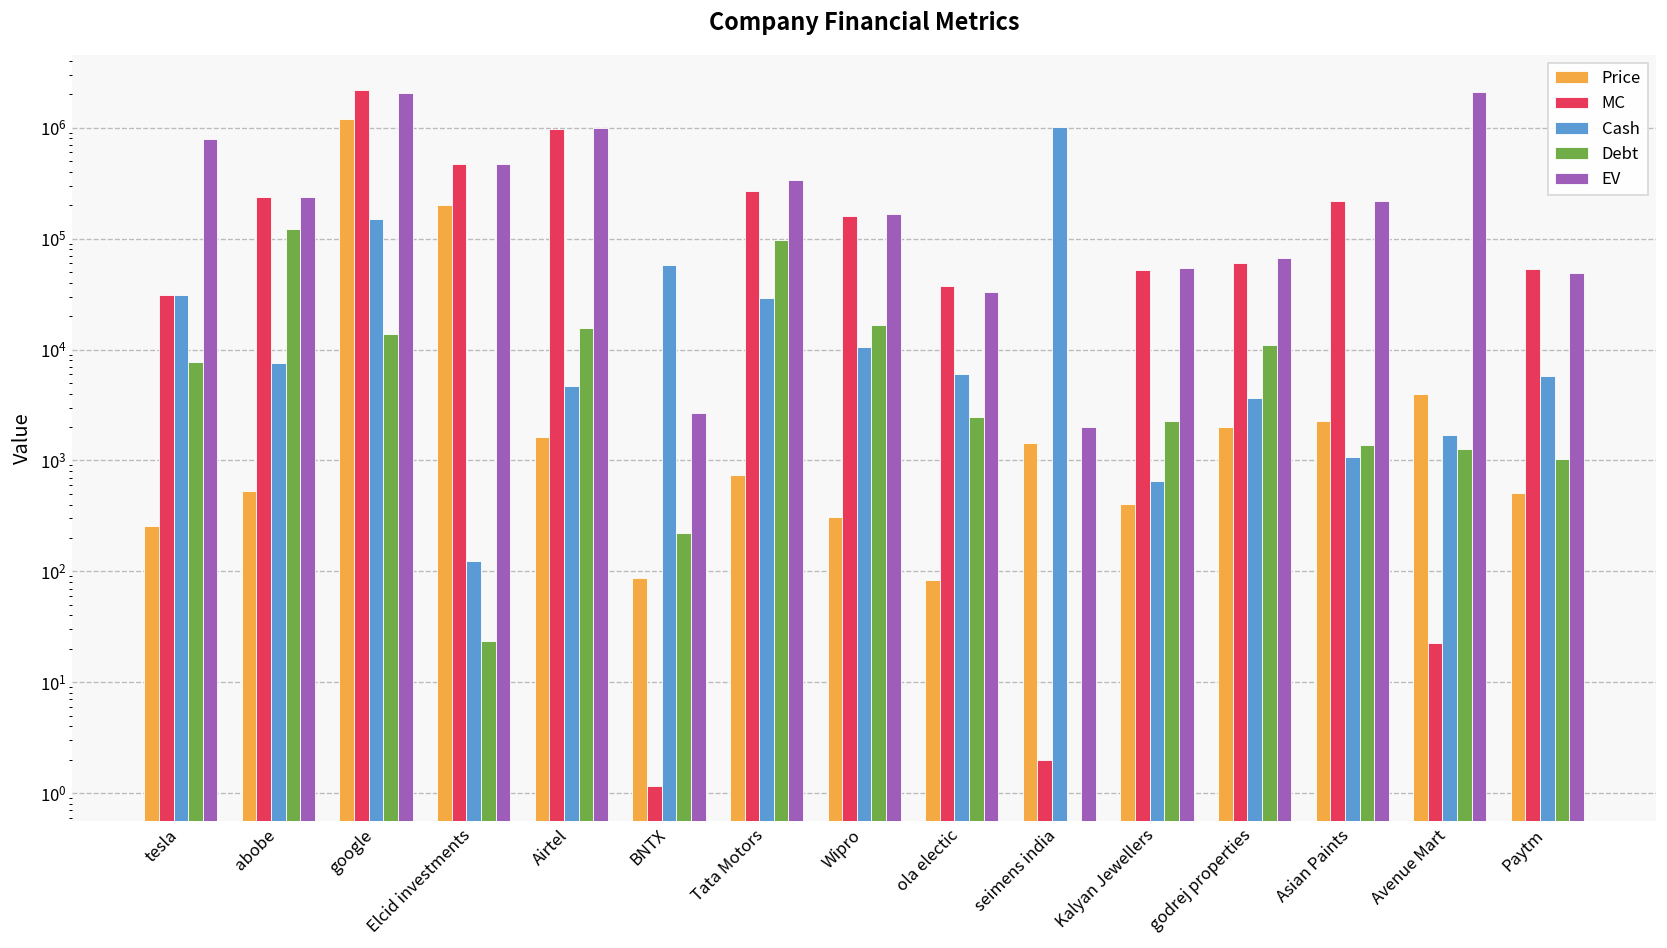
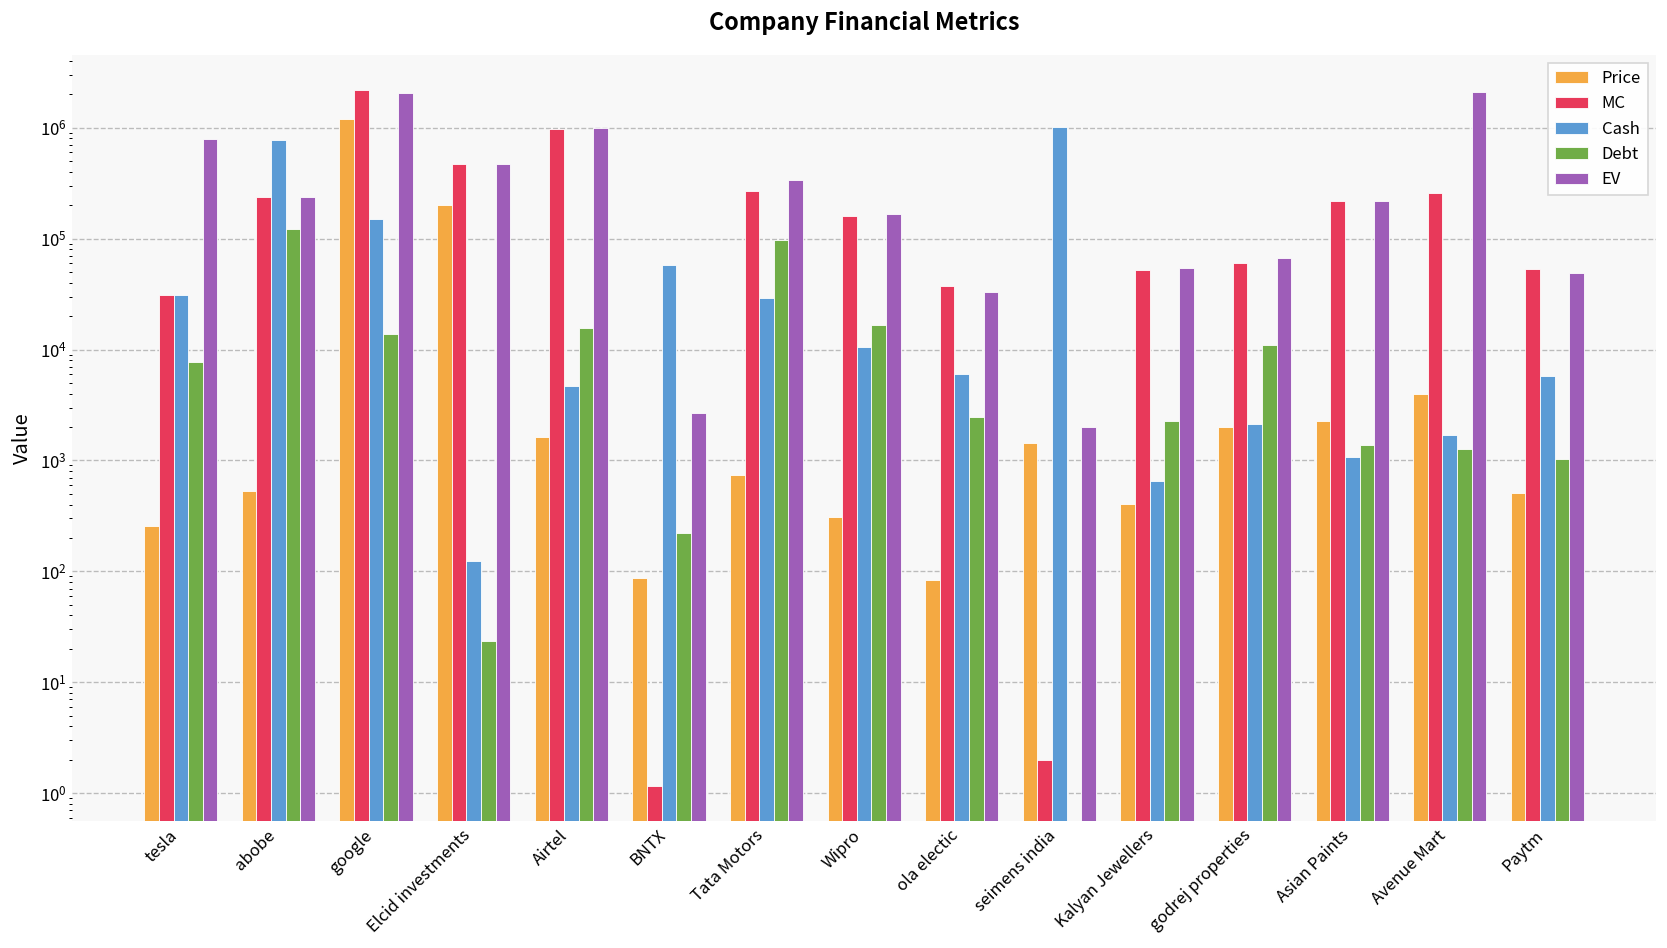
  {
    "Price": {
      "tesla": 250,
      "abobe": 500,
      "google": 1200000,
      "Elcid investments": 200000,
      "Airtel": 1600,
      "BNTX": 90,
      "Tata Motors": 700,
      "Wipro": 310,
      "ola electic": 80,
      "seimens india": 1400,
      "Kalyan Jewellers": 400,
      "godrej properties": 2000,
      "Asian Paints": 2300,
      "Avenue Mart": 4000,
      "Paytm": 500
    },
    "MC": {
      "tesla": 31000,
      "abobe": 240000,
      "google": 2200000,
      "Elcid investments": 500000,
      "Airtel": 1000000,
      "BNTX": 1.2,
      "Tata Motors": 270000,
      "Wipro": 160000,
      "ola electic": 37000,
      "seimens india": 2,
      "Kalyan Jewellers": 50000,
      "godrej properties": 60000,
      "Asian Paints": 220000,
-     "Avenue Mart": 22,
+     "Avenue Mart": 260000,
      "Paytm": 50000
    },
    "Cash": {
      "tesla": 31000,
-     "abobe": 8000,
+     "abobe": 800000,
      "google": 150000,
      "Elcid investments": 120,
      "Airtel": 5000,
      "BNTX": 60000,
      "Tata Motors": 29000,
      "Wipro": 11000,
      "ola electic": 6000,
      "seimens india": 1000000,
      "Kalyan Jewellers": 700,
-     "godrej properties": 3700,
+     "godrej properties": 2100,
      "Asian Paints": 1100,
      "Avenue Mart": 1700,
      "Paytm": 6000
    },
    "Debt": {
      "tesla": 8000,
      "abobe": 120000,
      "google": 14000,
      "Elcid investments": 24,
      "Airtel": 16000,
      "BNTX": 220,
      "Tata Motors": 100000,
      "Wipro": 17000,
      "ola electic": 2400,
      "Kalyan Jewellers": 2300,
      "godrej properties": 11000,
      "Asian Paints": 1400,
      "Avenue Mart": 1300,
      "Paytm": 1000
    },
    "EV": {
      "tesla": 800000,
      "abobe": 240000,
      "google": 2100000,
      "Elcid investments": 500000,
      "Airtel": 1000000,
      "BNTX": 2700,
      "Tata Motors": 340000,
      "Wipro": 170000,
      "ola electic": 33000,
      "seimens india": 2000,
      "Kalyan Jewellers": 50000,
      "godrej properties": 70000,
      "Asian Paints": 220000,
      "Avenue Mart": 2100000,
      "Paytm": 50000
    }
  }
